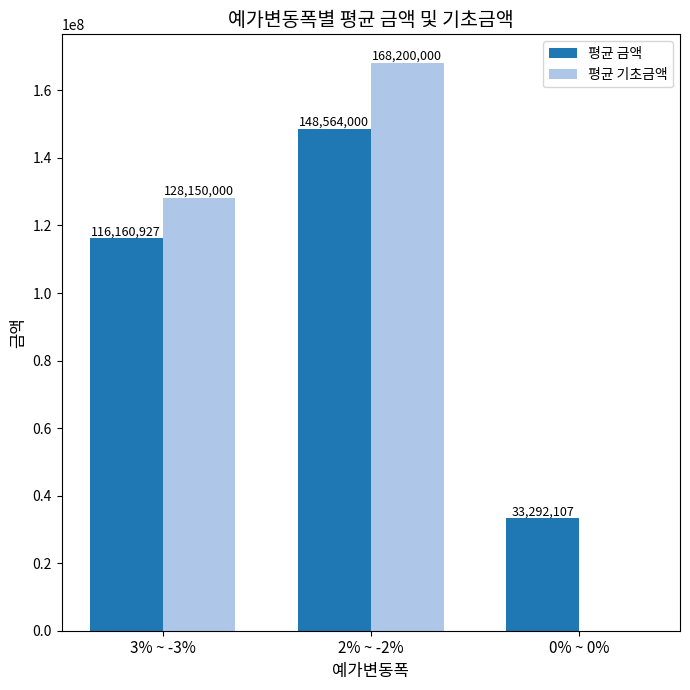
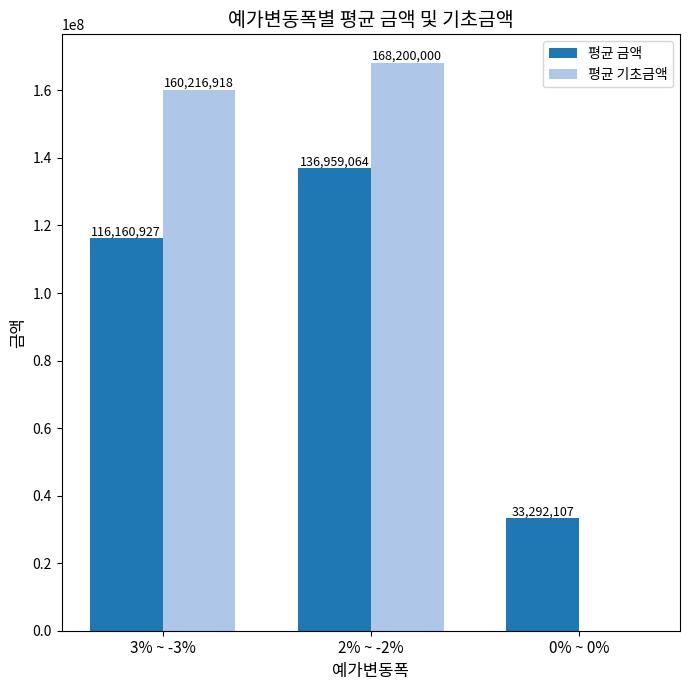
  {
    "평균 금액": {
      "3% ~ -3%": "116,160,927",
-     "2% ~ -2%": "148,564,000",
+     "2% ~ -2%": "136,959,064",
      "0% ~ 0%": "33,292,107"
    },
    "평균 기초금액": {
-     "3% ~ -3%": "128,150,000",
+     "3% ~ -3%": "160,216,918",
      "2% ~ -2%": "168,200,000"
    }
  }
